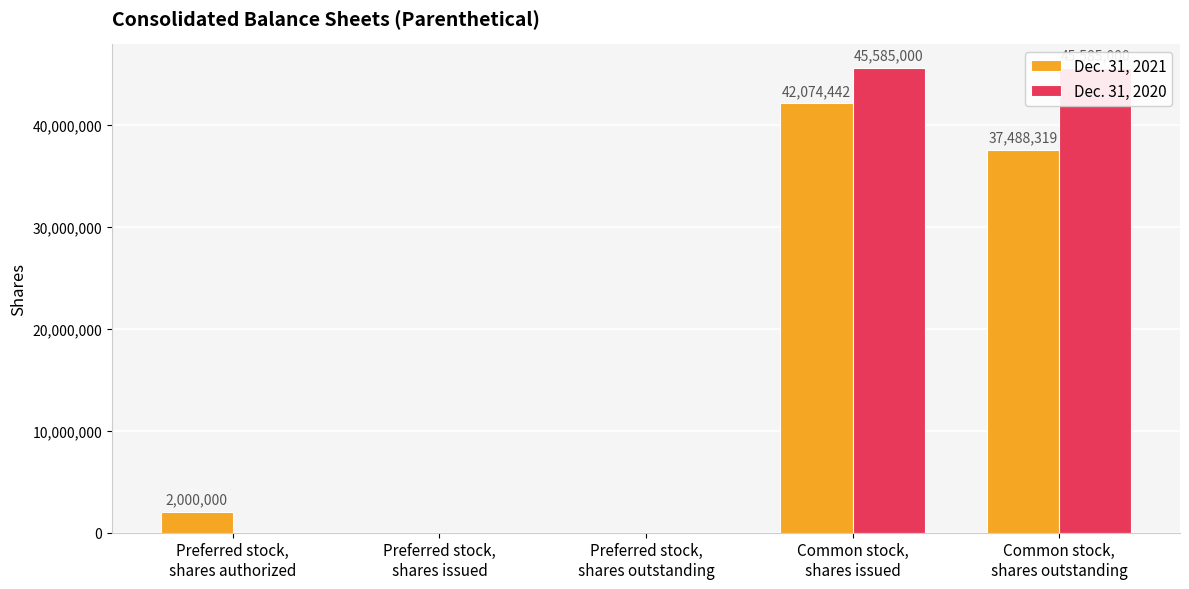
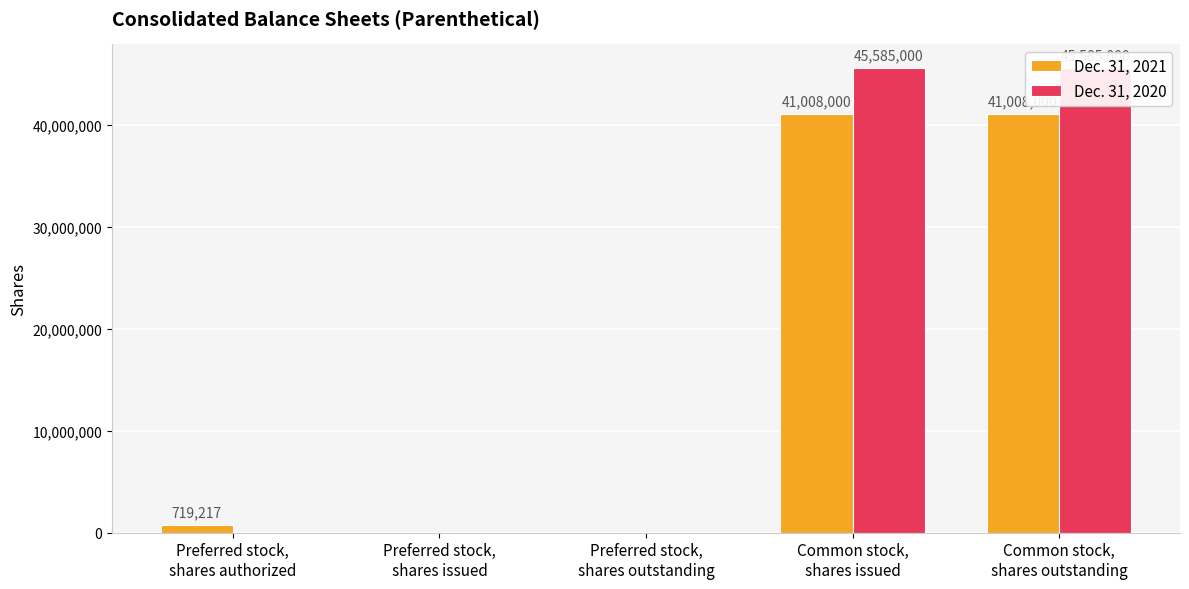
  {
    "Dec. 31, 2021": {
-     "Preferred stock, shares authorized": "2,000,000",
-     "Common stock, shares issued": "42,074,442",
-     "Common stock, shares outstanding": "37,500,000"
+     "Preferred stock, shares authorized": "719,217",
+     "Common stock, shares issued": "41,008,000",
+     "Common stock, shares outstanding": "41,000,000"
    },
    "Dec. 31, 2020": {
      "Common stock, shares issued": "45,585,000"
    }
  }
